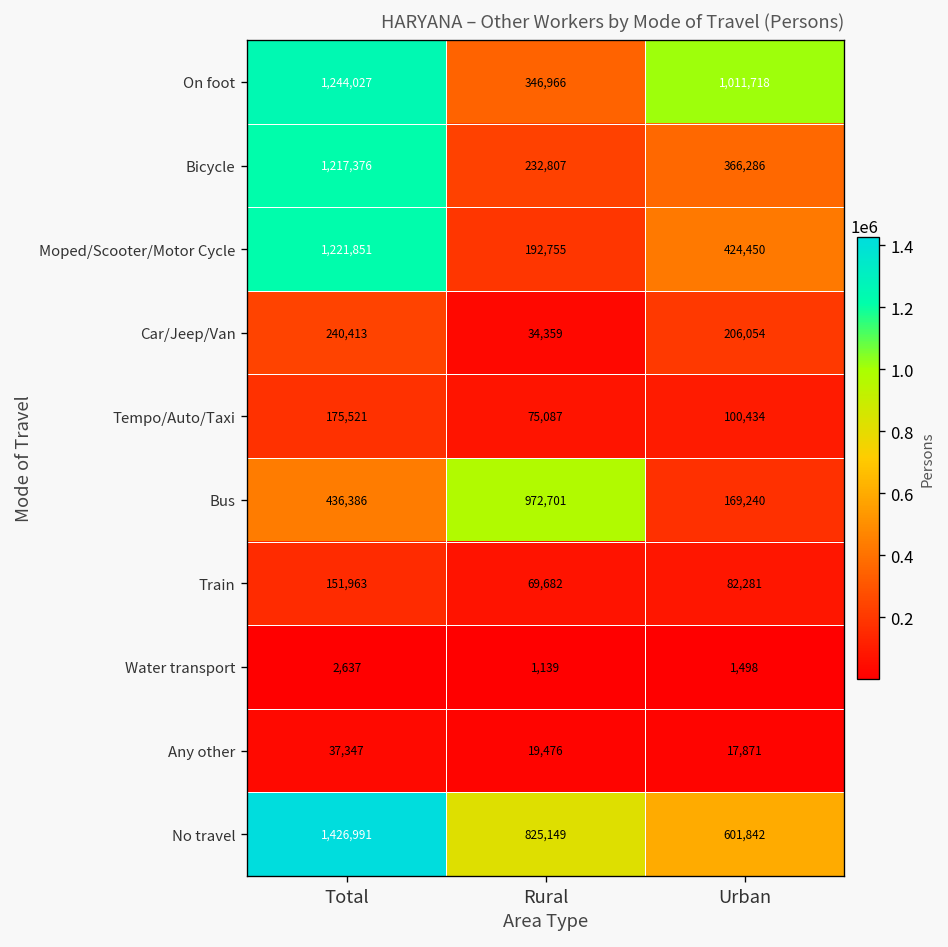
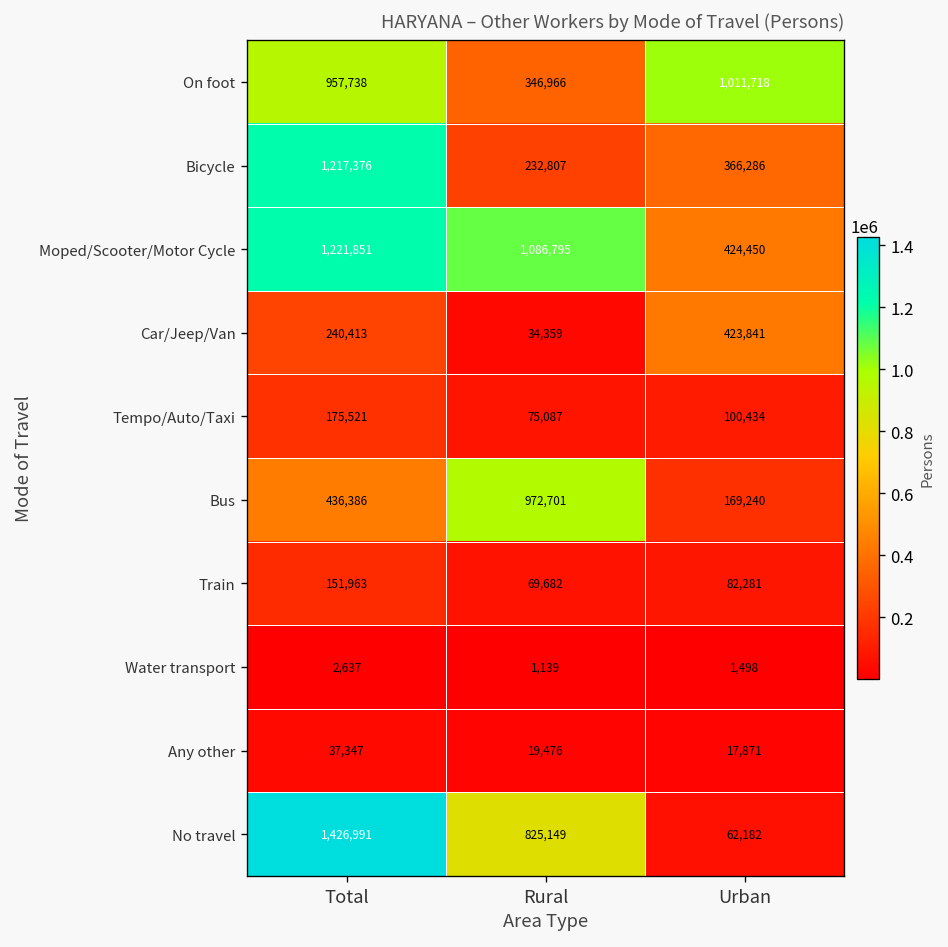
  {
    "On foot": {
-     "Total": "1,244,027",
+     "Total": "957,738",
      "Rural": "346,966",
      "Urban": "1,011,718"
    },
    "Bicycle": {
      "Total": "1,217,376",
      "Rural": "232,807",
      "Urban": "366,286"
    },
    "Moped/Scooter/Motor Cycle": {
      "Total": "1,221,851",
-     "Rural": "192,755",
+     "Rural": "1,086,795",
      "Urban": "424,450"
    },
    "Car/Jeep/Van": {
      "Total": "240,413",
      "Rural": "34,359",
-     "Urban": "206,054"
+     "Urban": "423,841"
    },
    "Tempo/Auto/Taxi": {
      "Total": "175,521",
      "Rural": "75,087",
      "Urban": "100,434"
    },
    "Bus": {
      "Total": "436,386",
      "Rural": "972,701",
      "Urban": "169,240"
    },
    "Train": {
      "Total": "151,963",
      "Rural": "69,682",
      "Urban": "82,281"
    },
    "Water transport": {
      "Total": "2,637",
      "Rural": "1,139",
      "Urban": "1,498"
    },
    "Any other": {
      "Total": "37,347",
      "Rural": "19,476",
      "Urban": "17,871"
    },
    "No travel": {
      "Total": "1,426,991",
      "Rural": "825,149",
-     "Urban": "601,842"
+     "Urban": "62,182"
    }
  }
